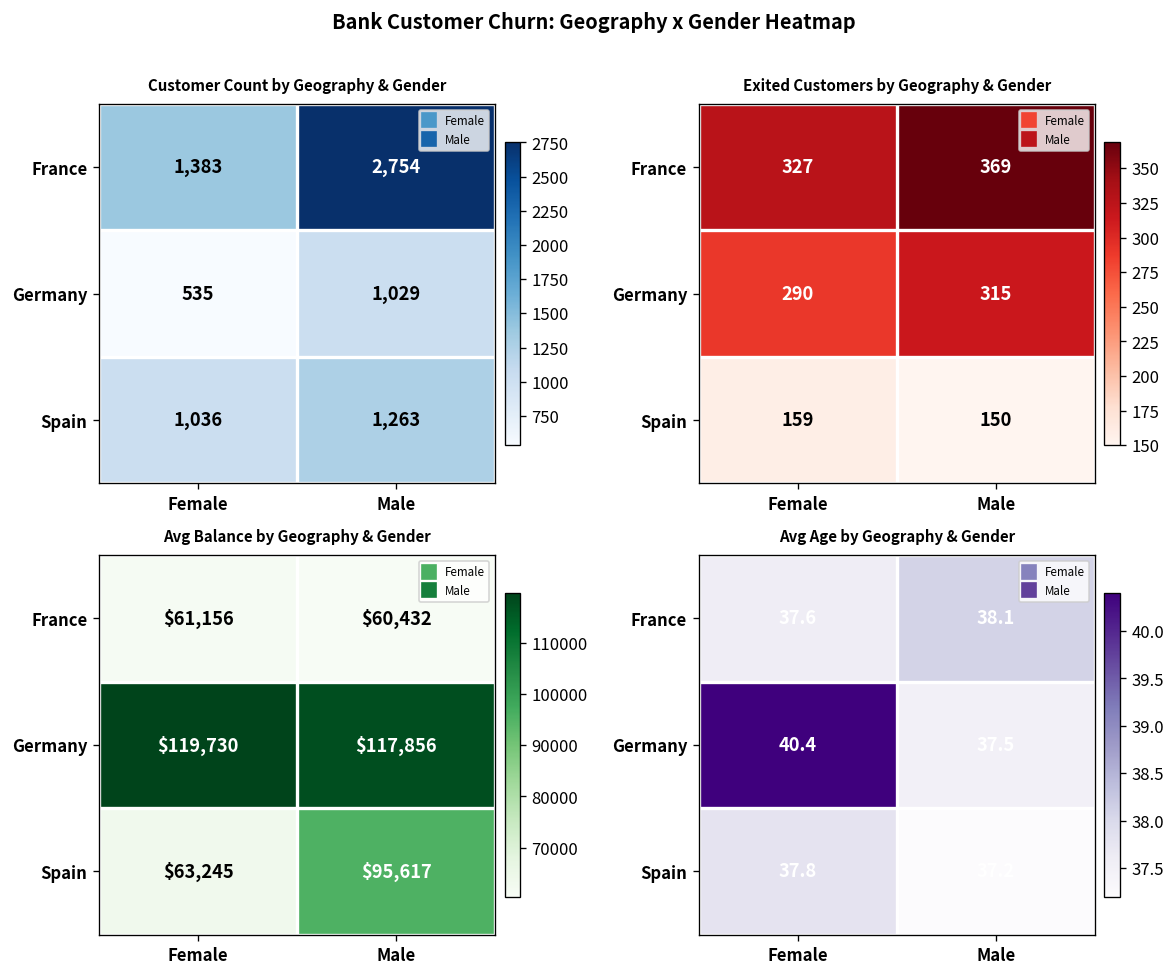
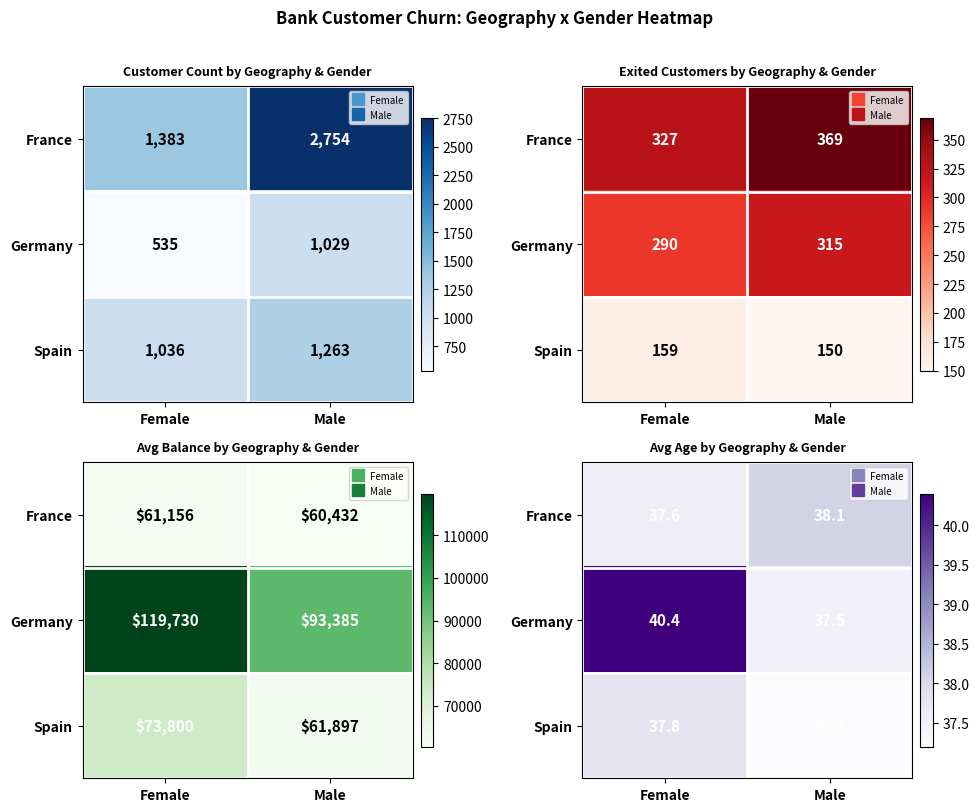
  {
    "Customer Count by Geography & Gender": {
      "France": {
        "Female": "1,383",
        "Male": "2,754"
      },
      "Germany": {
        "Female": "535",
        "Male": "1,029"
      },
      "Spain": {
        "Female": "1,036",
        "Male": "1,263"
      }
    },
    "Exited Customers by Geography & Gender": {
      "France": {
        "Female": "327",
        "Male": "369"
      },
      "Germany": {
        "Female": "290",
        "Male": "315"
      },
      "Spain": {
        "Female": "159",
        "Male": "150"
      }
    },
    "Avg Balance by Geography & Gender": {
      "France": {
        "Female": "$61,156",
        "Male": "$60,432"
      },
      "Germany": {
        "Female": "$119,730",
-       "Male": "$117,856"
+       "Male": "$93,385"
      },
      "Spain": {
-       "Female": "$63,245",
-       "Male": "$95,617"
+       "Female": "$73,800",
+       "Male": "$61,897"
      }
    },
    "Avg Age by Geography & Gender": {
      "Germany": {
        "Female": "40.4"
      }
    }
  }
